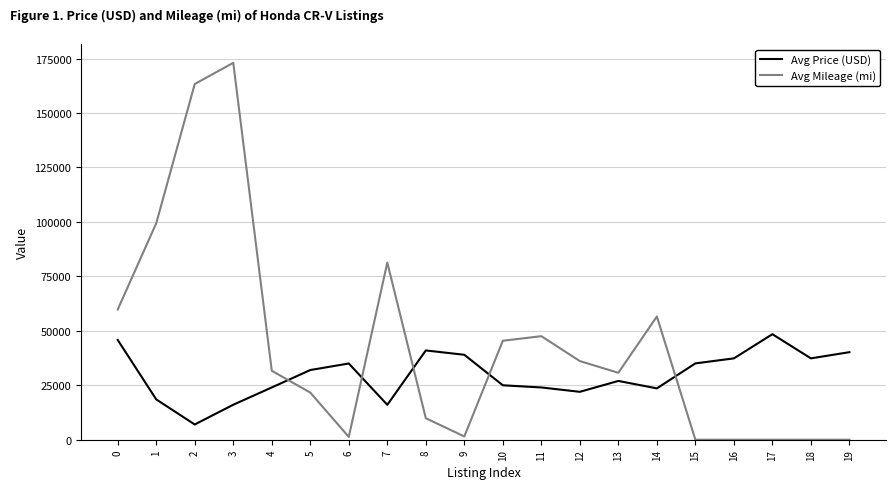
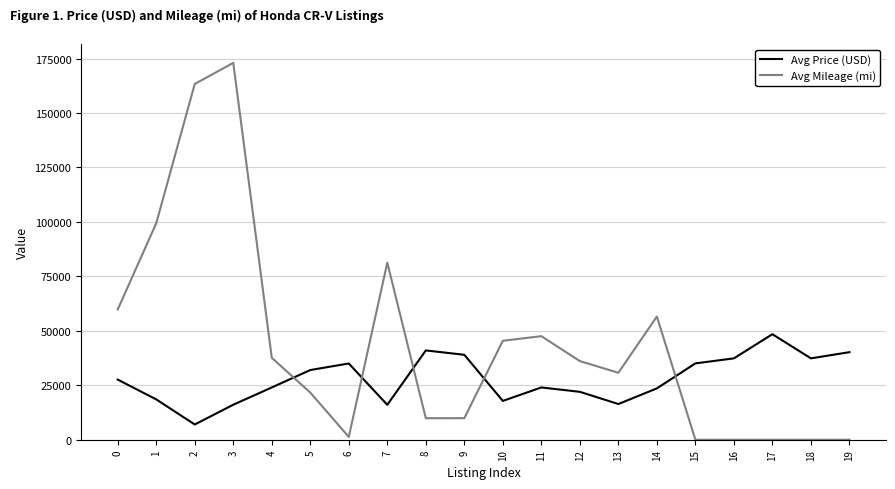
  {
    "Avg Price (USD)": {
-     "0": 46000,
+     "0": 28000,
      "1": 19000,
      "2": 7000,
      "3": 16000,
      "4": 24000,
      "5": 32000,
      "6": 35000,
      "7": 16000,
      "8": 41000,
      "9": 39000,
-     "10": 25000,
+     "10": 18000,
      "11": 24000,
      "12": 22000,
-     "13": 27000,
+     "13": 16000,
      "14": 24000,
      "15": 35000,
      "16": 37000,
      "17": 48000,
      "18": 37000,
      "19": 40000
    },
    "Avg Mileage (mi)": {
      "0": 60000,
      "1": 99000,
      "2": 163000,
      "3": 173000,
-     "4": 32000,
+     "4": 38000,
      "5": 22000,
      "6": 1000,
      "7": 81000,
      "8": 10000,
-     "9": 2000,
+     "9": 10000,
      "10": 45000,
      "11": 48000,
      "12": 36000,
      "13": 31000,
      "14": 57000,
      "15": 0,
      "16": 0,
      "17": 0,
      "18": 0,
      "19": 0
    }
  }
